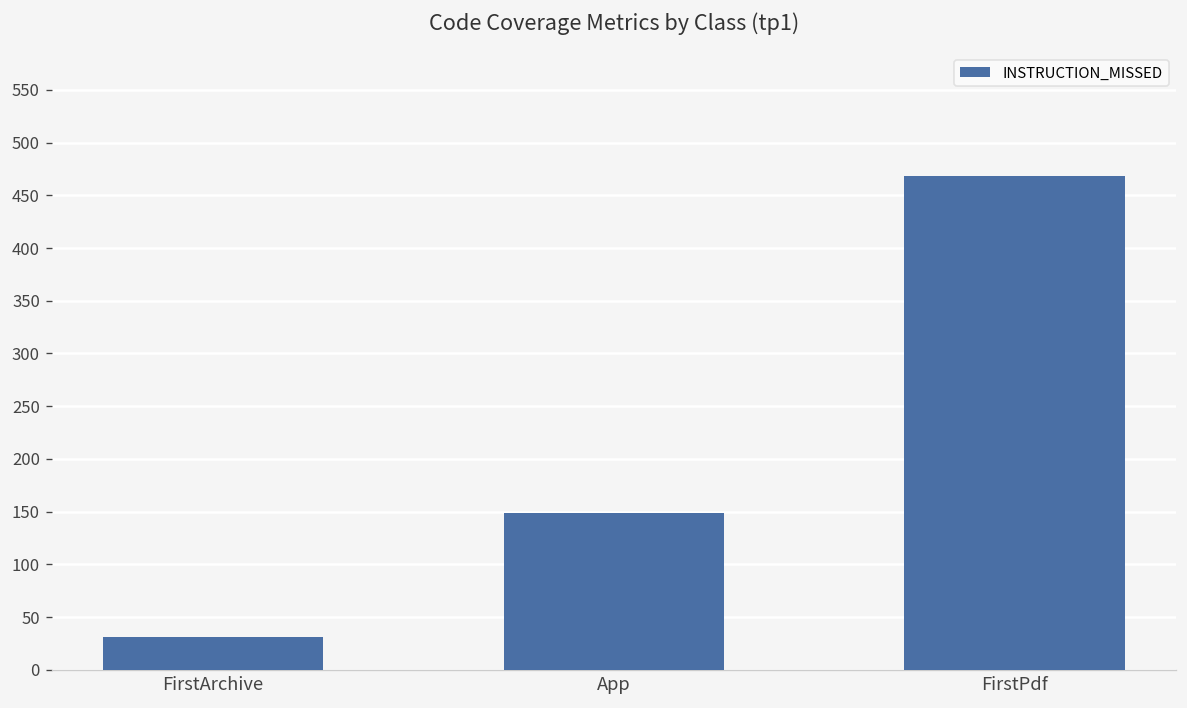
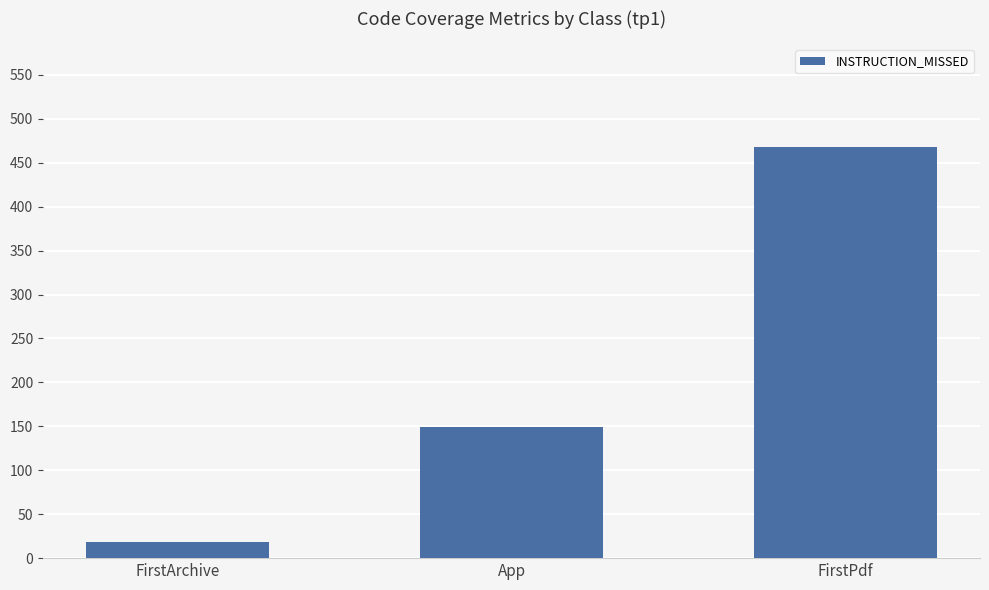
  {
-   "FirstArchive": 30,
+   "FirstArchive": 20,
    "App": 150,
    "FirstPdf": 470
  }
